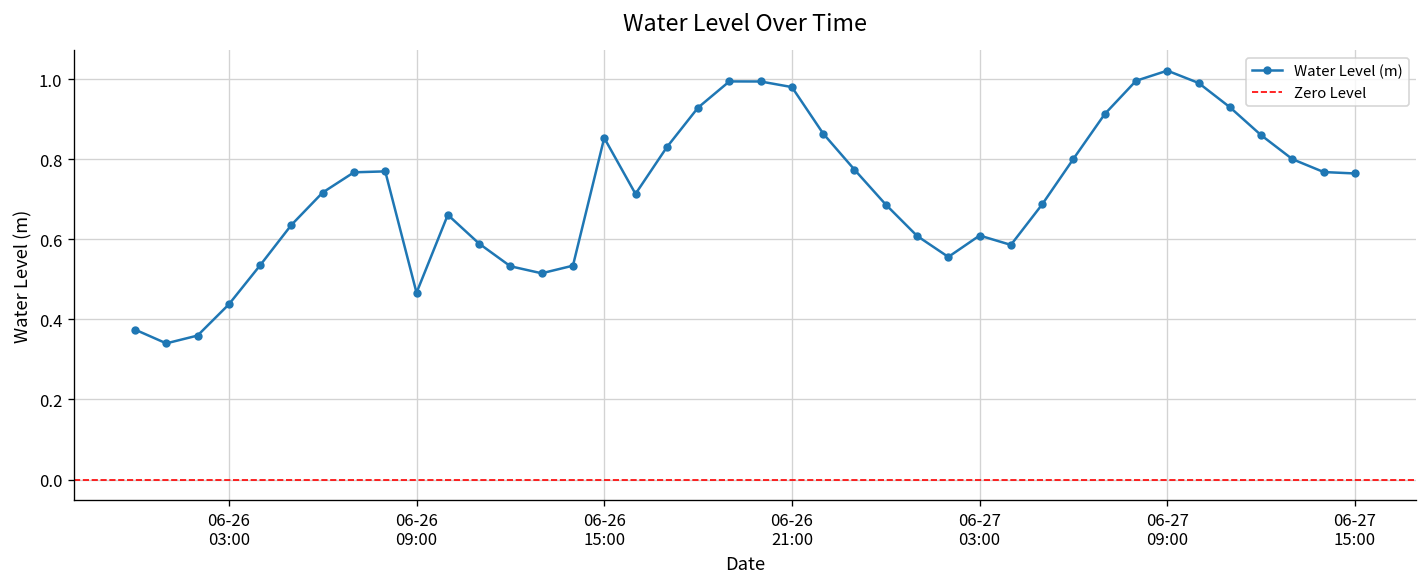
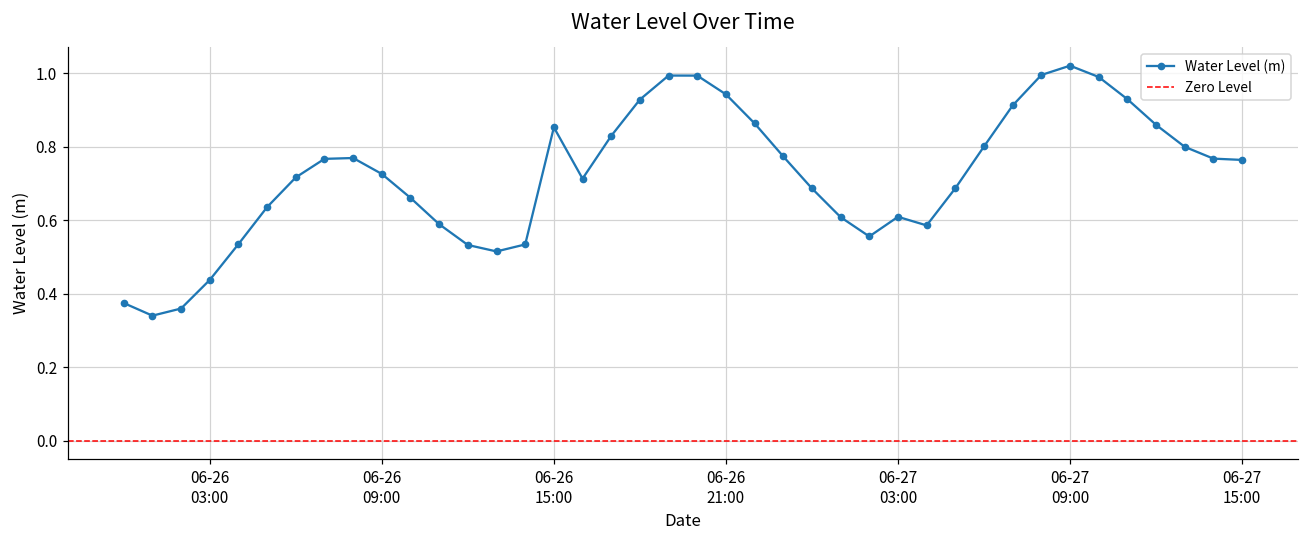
  {
    "06-26 03:00": 0.44,
-   "06-26 09:00": 0.47,
+   "06-26 09:00": 0.73,
    "06-26 15:00": 0.85,
-   "06-26 21:00": 0.98,
+   "06-26 21:00": 0.94,
    "06-27 03:00": 0.61,
    "06-27 09:00": 1.02,
    "06-27 15:00": 0.76
  }
